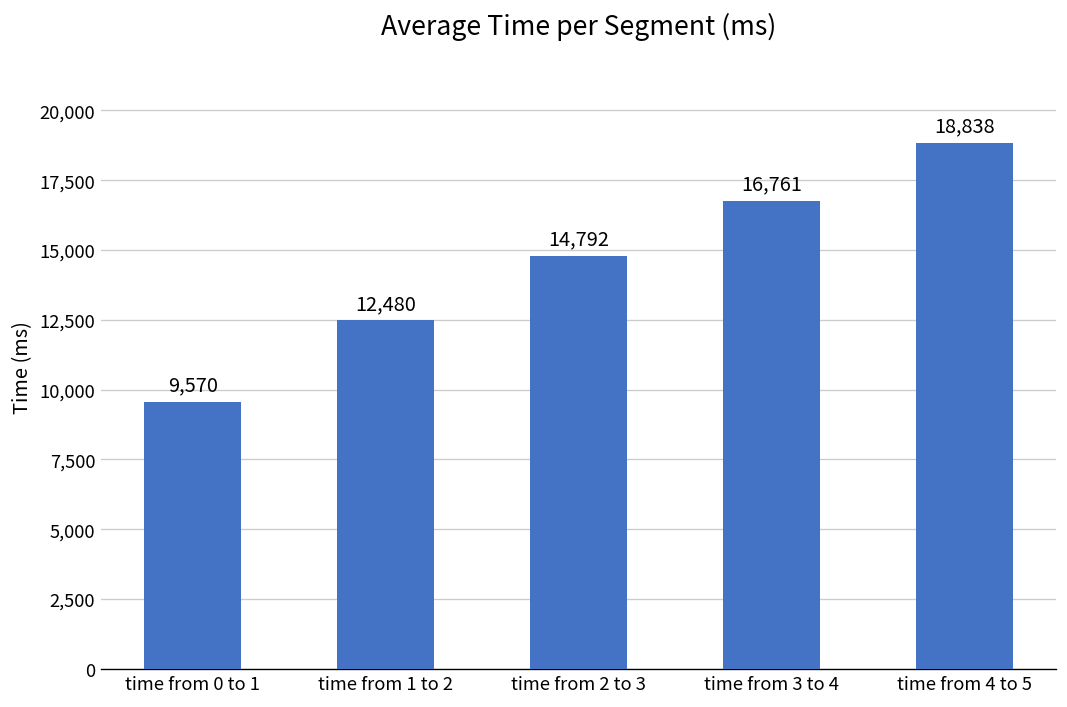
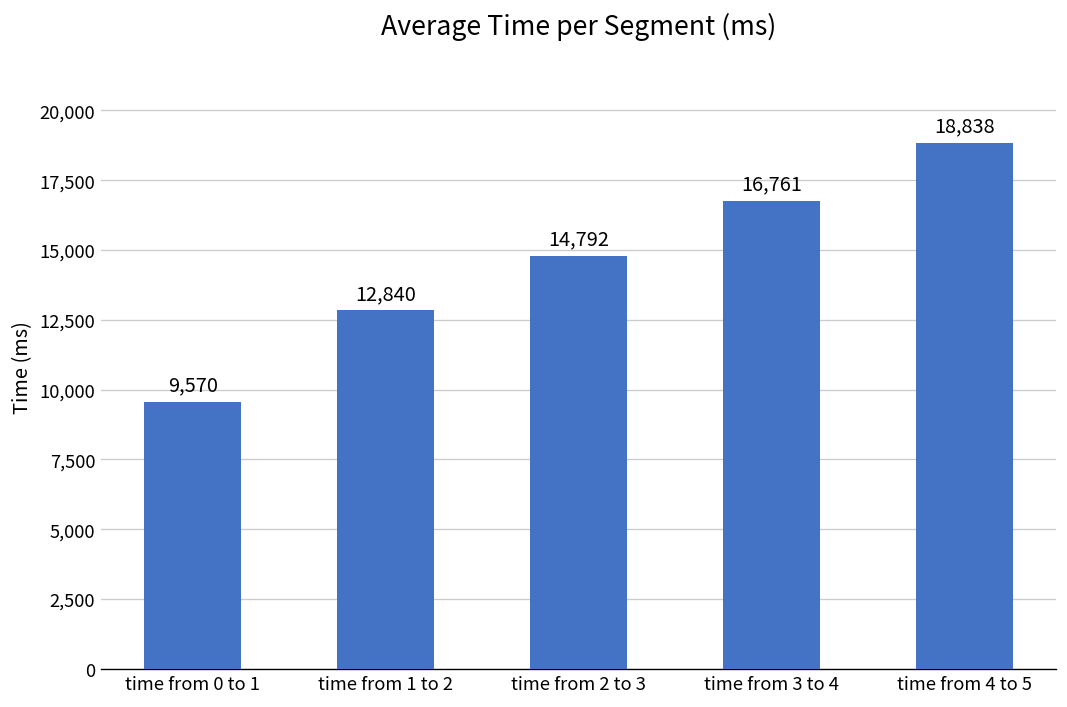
  {
    "time from 0 to 1": "9,570",
-   "time from 1 to 2": "12,480",
+   "time from 1 to 2": "12,840",
    "time from 2 to 3": "14,792",
    "time from 3 to 4": "16,761",
    "time from 4 to 5": "18,838"
  }
